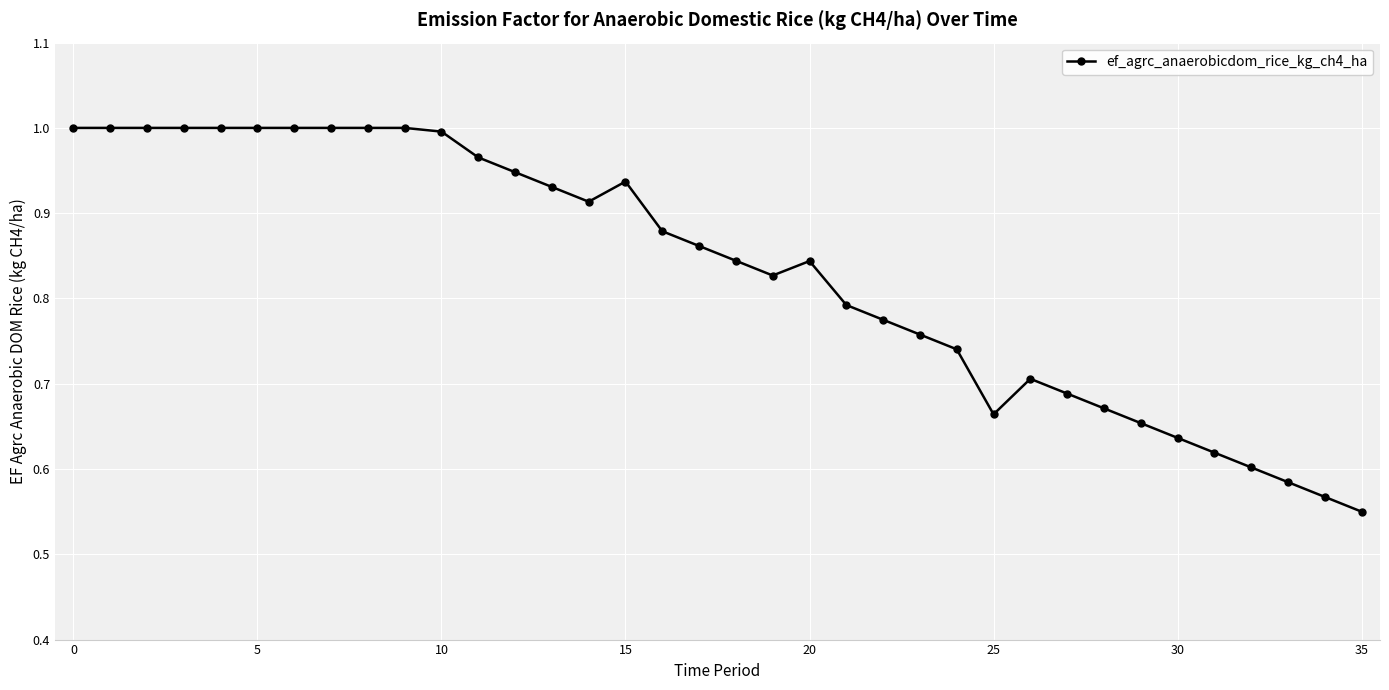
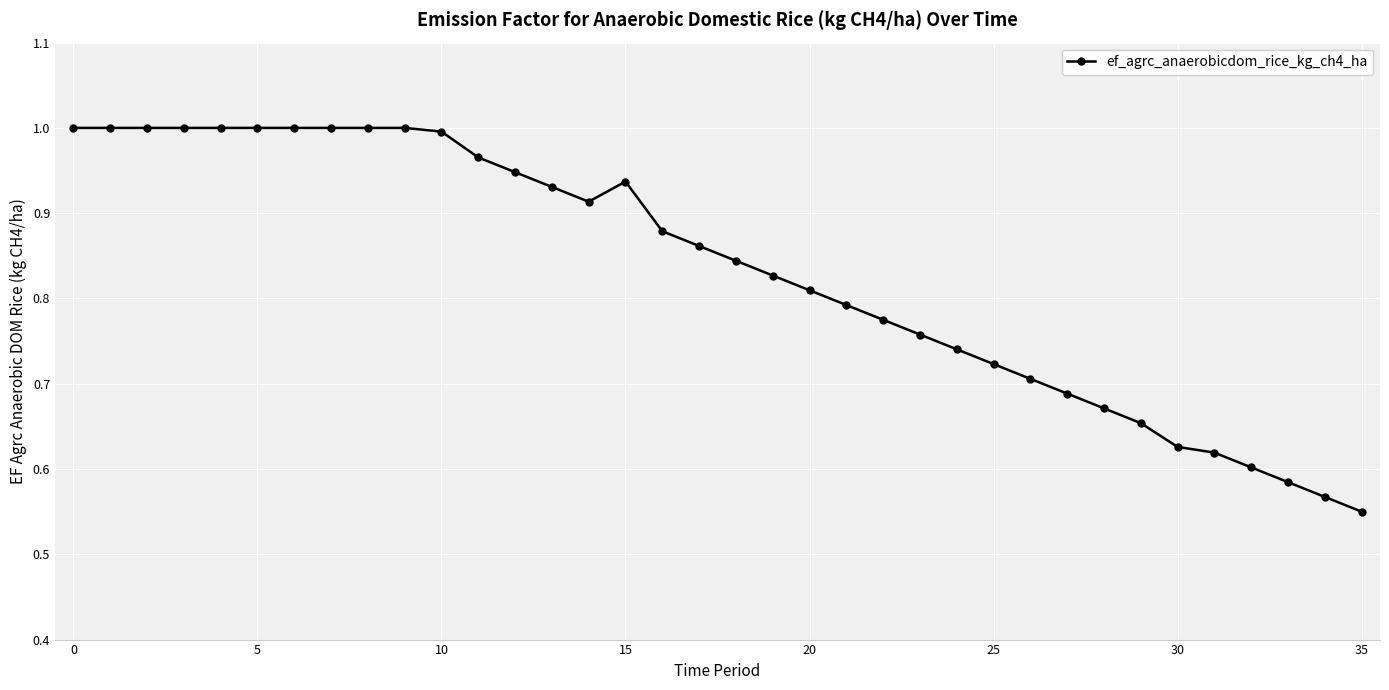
  {
    "0": 1.00,
    "5": 1.00,
    "10": 1.00,
    "15": 0.94,
-   "20": 0.84,
-   "25": 0.66,
-   "30": 0.64,
+   "20": 0.81,
+   "25": 0.72,
+   "30": 0.63,
    "35": 0.55
  }
